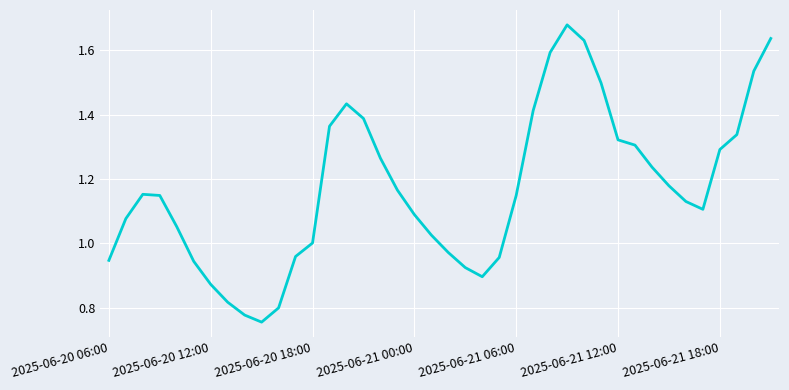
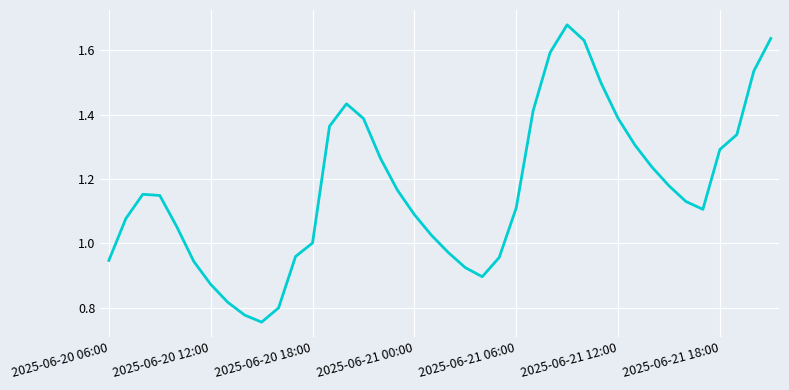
  {
    "2025-06-20 06:00": 0.95,
    "2025-06-20 12:00": 0.87,
    "2025-06-20 18:00": 1.00,
    "2025-06-21 00:00": 1.09,
-   "2025-06-21 06:00": 1.15,
-   "2025-06-21 12:00": 1.32,
+   "2025-06-21 06:00": 1.11,
+   "2025-06-21 12:00": 1.39,
    "2025-06-21 18:00": 1.29
  }
